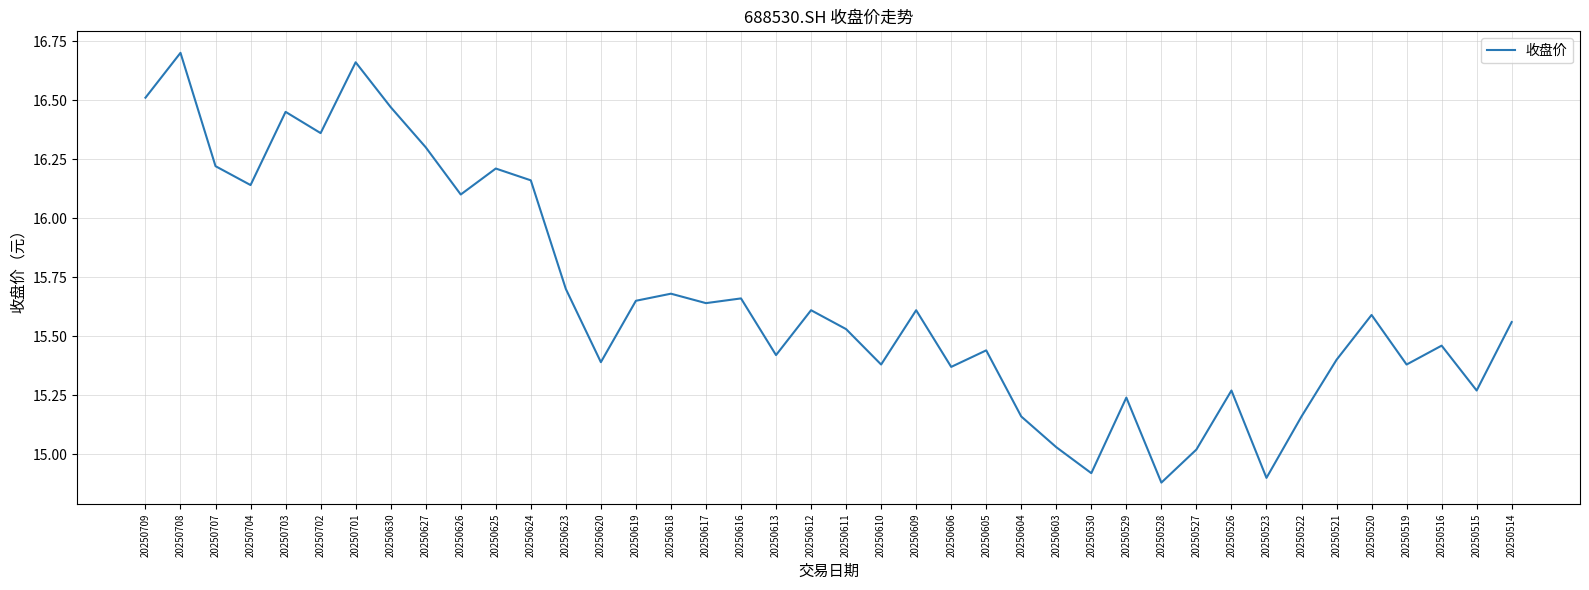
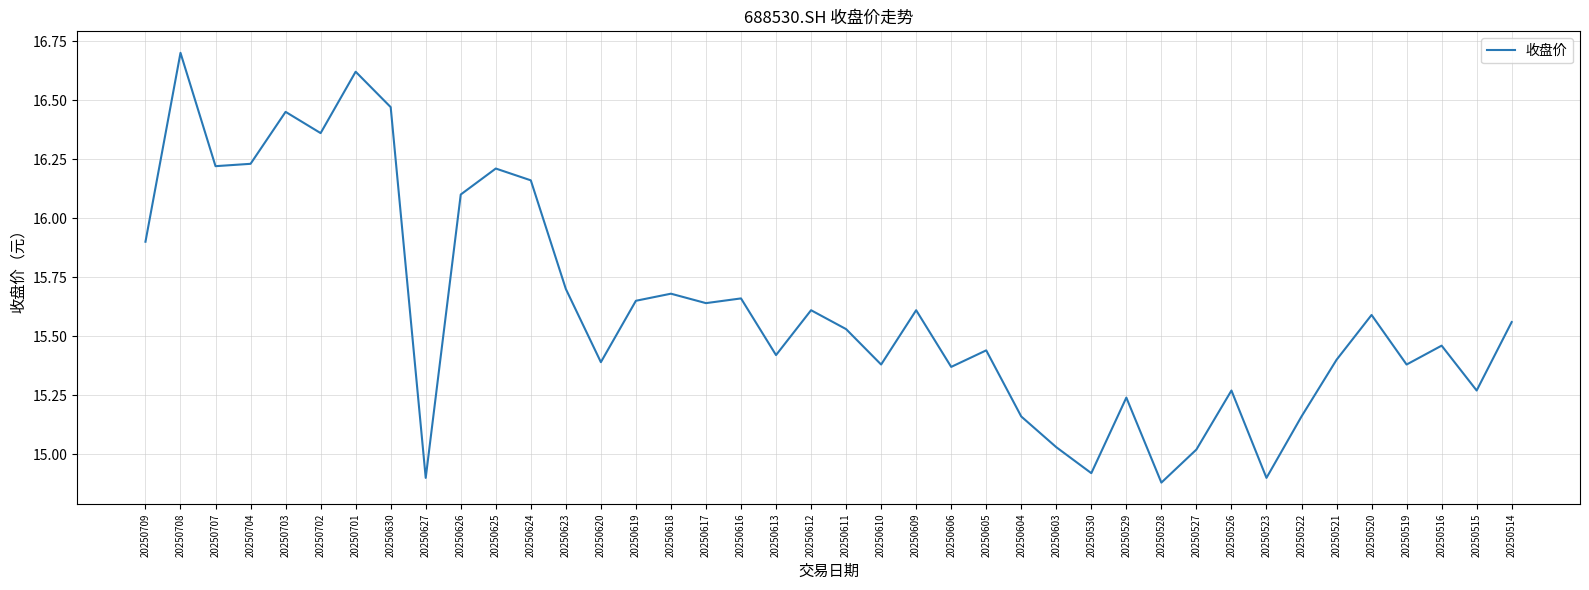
  {
-   "20250709": 16.51,
+   "20250709": 15.90,
    "20250708": 16.70,
    "20250707": 16.22,
-   "20250704": 16.14,
+   "20250704": 16.23,
    "20250703": 16.45,
    "20250702": 16.36,
-   "20250701": 16.66,
+   "20250701": 16.62,
    "20250630": 16.47,
-   "20250627": 16.3,
+   "20250627": 14.9,
    "20250626": 16.10,
    "20250625": 16.21,
    "20250624": 16.16,
    "20250623": 15.70,
    "20250620": 15.39,
    "20250619": 15.65,
    "20250618": 15.68,
    "20250617": 15.64,
    "20250616": 15.66,
    "20250613": 15.42,
    "20250612": 15.61,
    "20250611": 15.53,
    "20250610": 15.38,
    "20250609": 15.61,
    "20250606": 15.37,
    "20250605": 15.44,
    "20250604": 15.16,
    "20250603": 15.03,
    "20250530": 14.92,
    "20250529": 15.24,
    "20250528": 14.88,
    "20250527": 15.02,
    "20250526": 15.27,
    "20250523": 14.90,
    "20250522": 15.16,
    "20250521": 15.40,
    "20250520": 15.59,
    "20250519": 15.38,
    "20250516": 15.46,
    "20250515": 15.27,
    "20250514": 15.56
  }
